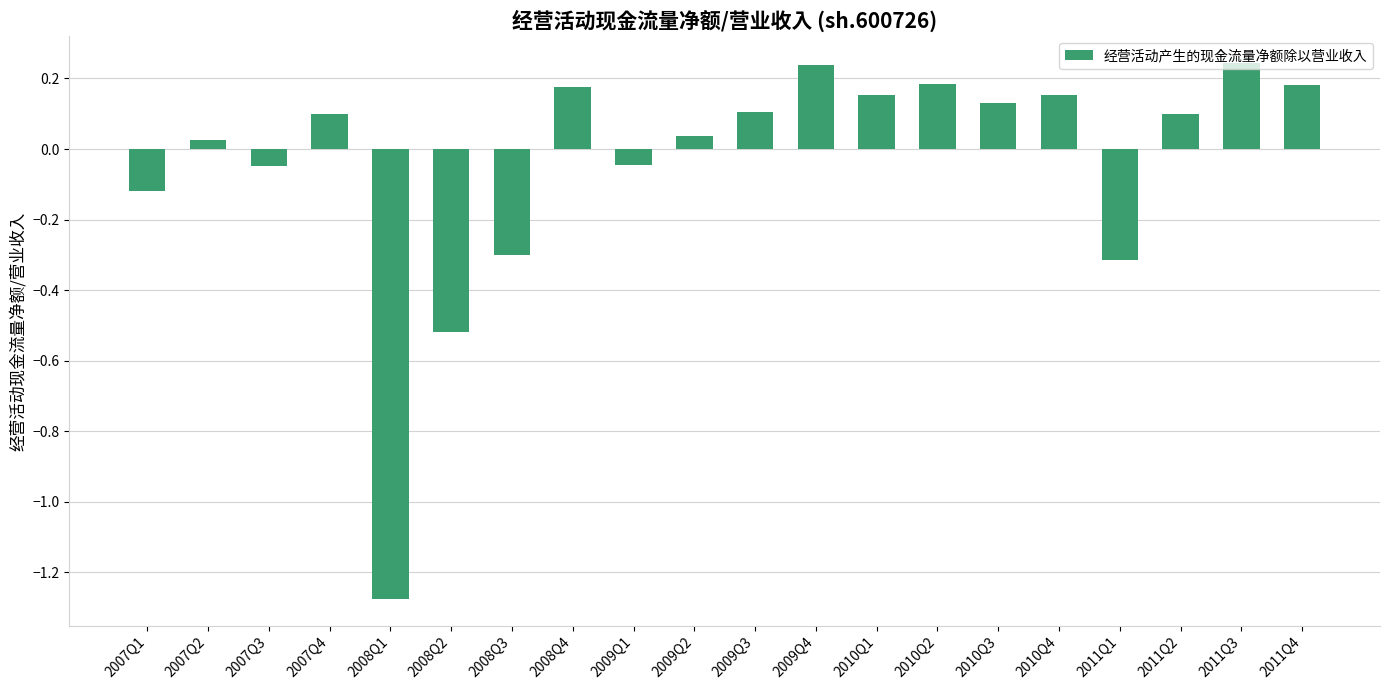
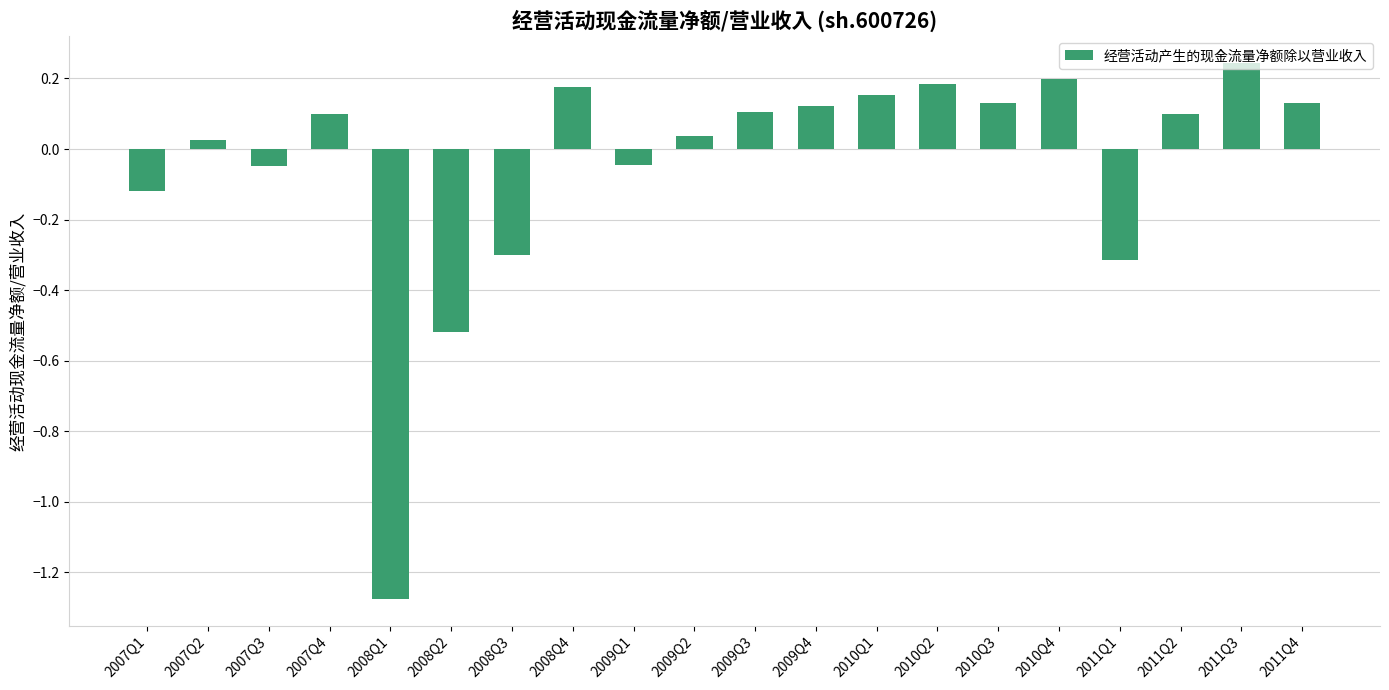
  {
    "2007Q1": -0.12,
    "2007Q2": 0.03,
    "2007Q3": -0.05,
    "2007Q4": 0.10,
    "2008Q1": -1.28,
    "2008Q2": -0.52,
    "2008Q3": -0.30,
    "2008Q4": 0.17,
    "2009Q1": -0.05,
    "2009Q2": 0.04,
    "2009Q3": 0.11,
-   "2009Q4": 0.24,
+   "2009Q4": 0.12,
    "2010Q1": 0.15,
    "2010Q2": 0.18,
    "2010Q3": 0.13,
-   "2010Q4": 0.15,
+   "2010Q4": 0.20,
    "2011Q1": -0.31,
    "2011Q2": 0.10,
-   "2011Q4": 0.18
+   "2011Q4": 0.13
  }
